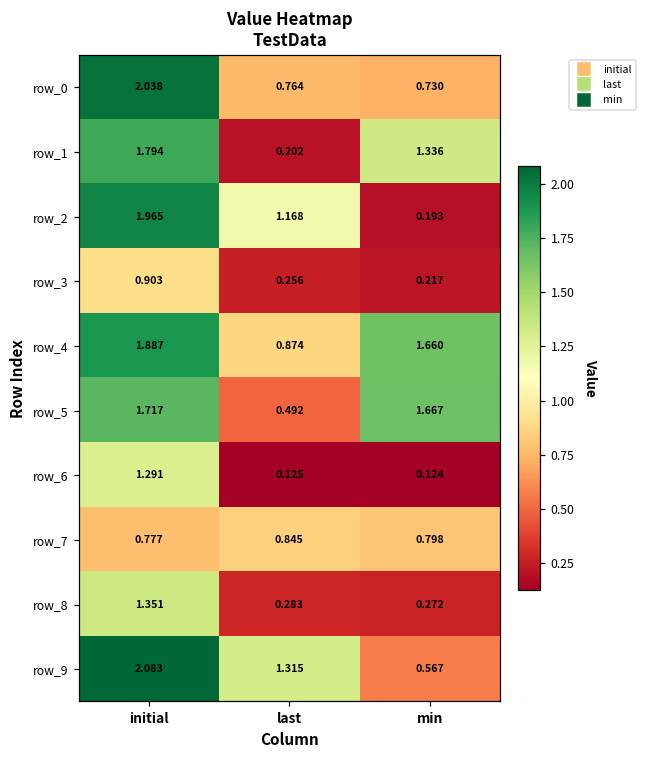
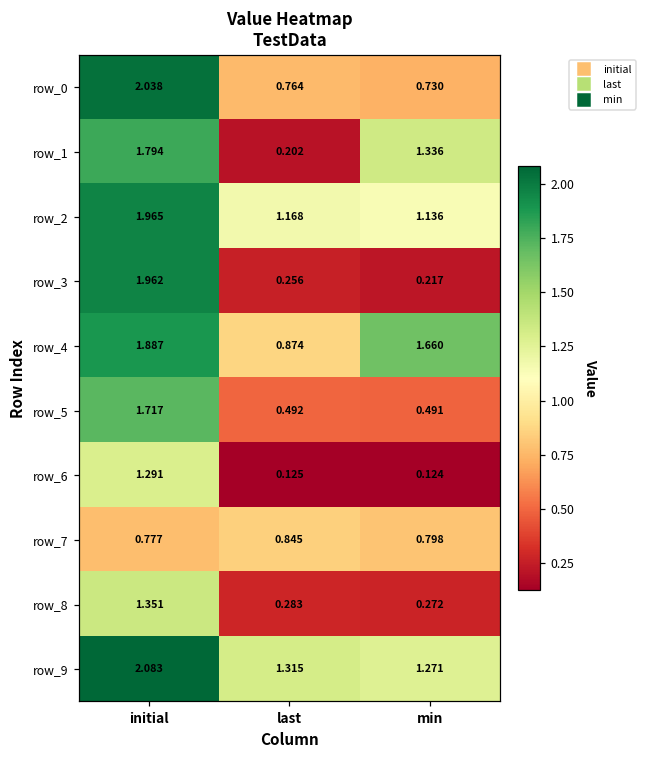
  {
    "row_0": {
      "initial": 2.038,
      "last": 0.764,
      "min": 0.730
    },
    "row_1": {
      "initial": 1.794,
      "last": 0.202,
      "min": 1.336
    },
    "row_2": {
      "initial": 1.965,
      "last": 1.168,
-     "min": 0.193
+     "min": 1.136
    },
    "row_3": {
-     "initial": 0.903,
+     "initial": 1.962,
      "last": 0.256,
      "min": 0.217
    },
    "row_4": {
      "initial": 1.887,
      "last": 0.874,
      "min": 1.660
    },
    "row_5": {
      "initial": 1.717,
      "last": 0.492,
-     "min": 1.667
+     "min": 0.491
    },
    "row_6": {
      "initial": 1.291,
      "last": 0.125,
      "min": 0.124
    },
    "row_7": {
      "initial": 0.777,
      "last": 0.845,
      "min": 0.798
    },
    "row_8": {
      "initial": 1.351,
      "last": 0.283,
      "min": 0.272
    },
    "row_9": {
      "initial": 2.083,
      "last": 1.315,
-     "min": 0.567
+     "min": 1.271
    }
  }
